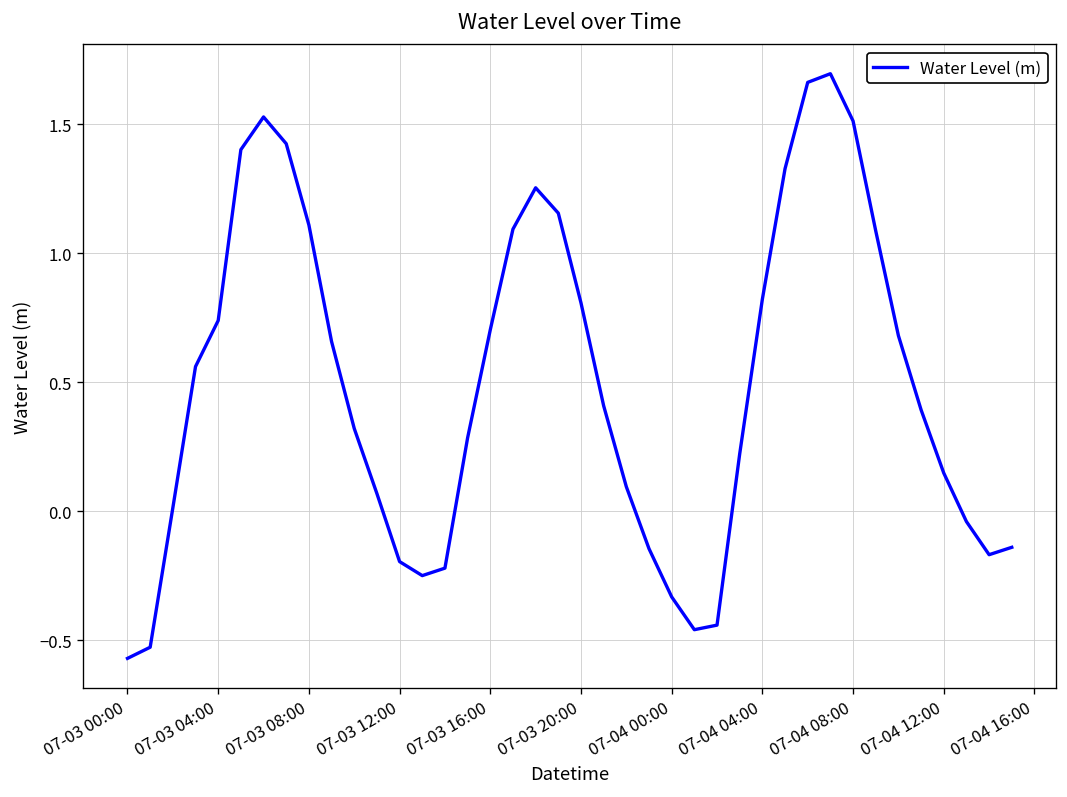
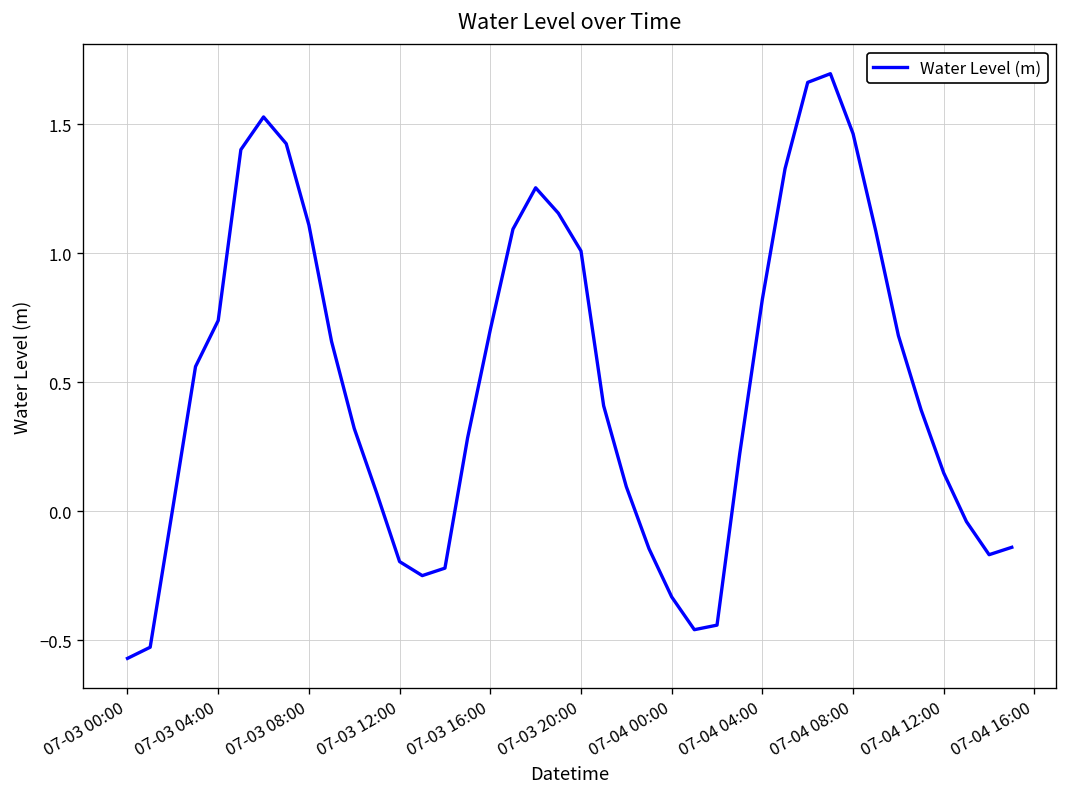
  {
    "07-03 00:00": -0.57,
    "07-03 04:00": 0.74,
    "07-03 08:00": 1.11,
    "07-03 12:00": -0.19,
    "07-03 16:00": 0.70,
-   "07-03 20:00": 0.81,
+   "07-03 20:00": 1.01,
    "07-04 00:00": -0.33,
    "07-04 04:00": 0.82,
-   "07-04 08:00": 1.51,
+   "07-04 08:00": 1.46,
    "07-04 12:00": 0.15
  }
